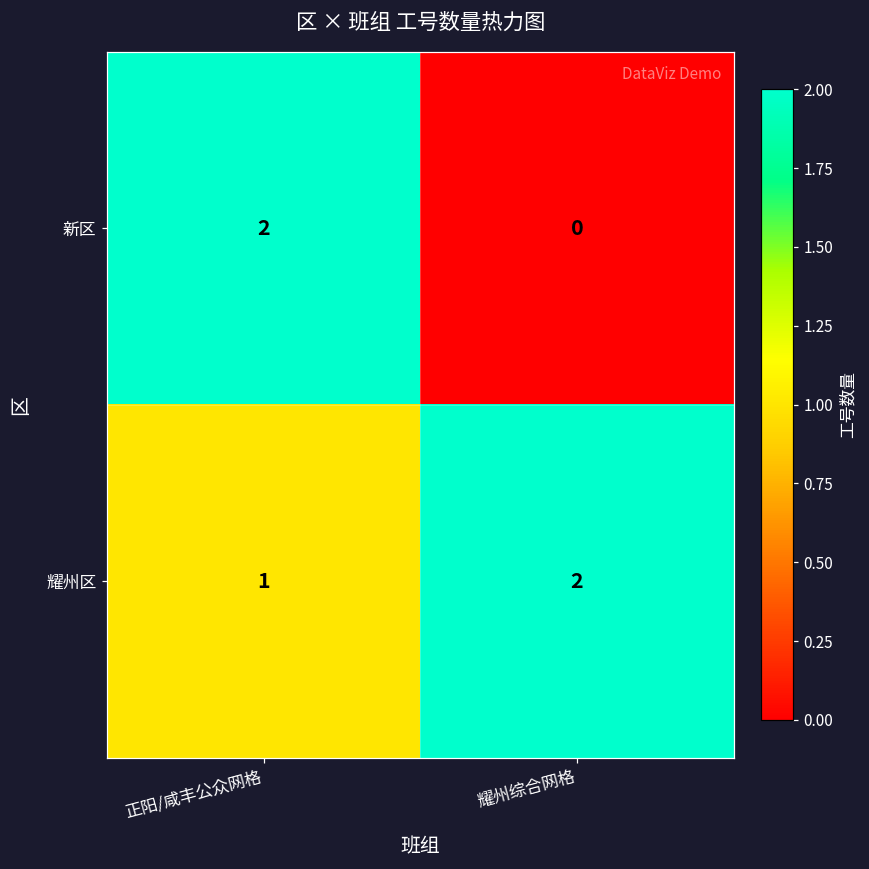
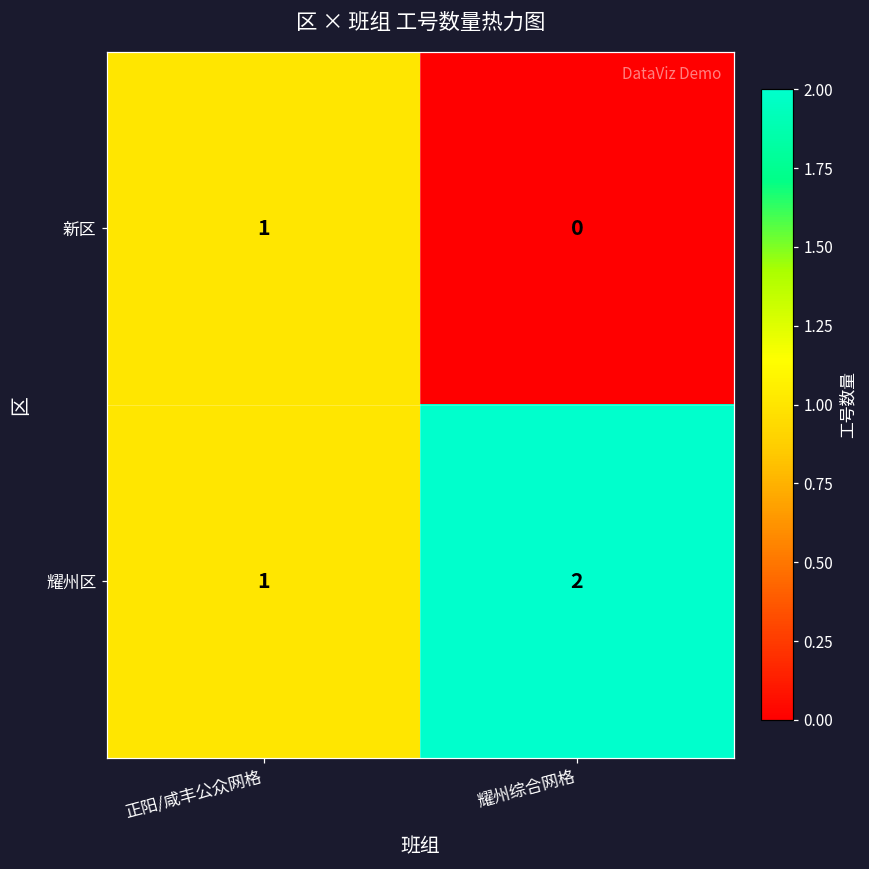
  {
    "新区": {
-     "正阳/咸丰公众网格": 2
+     "正阳/咸丰公众网格": 1
    },
    "耀州区": {
      "正阳/咸丰公众网格": 1,
      "耀州综合网格": 2
    }
  }
